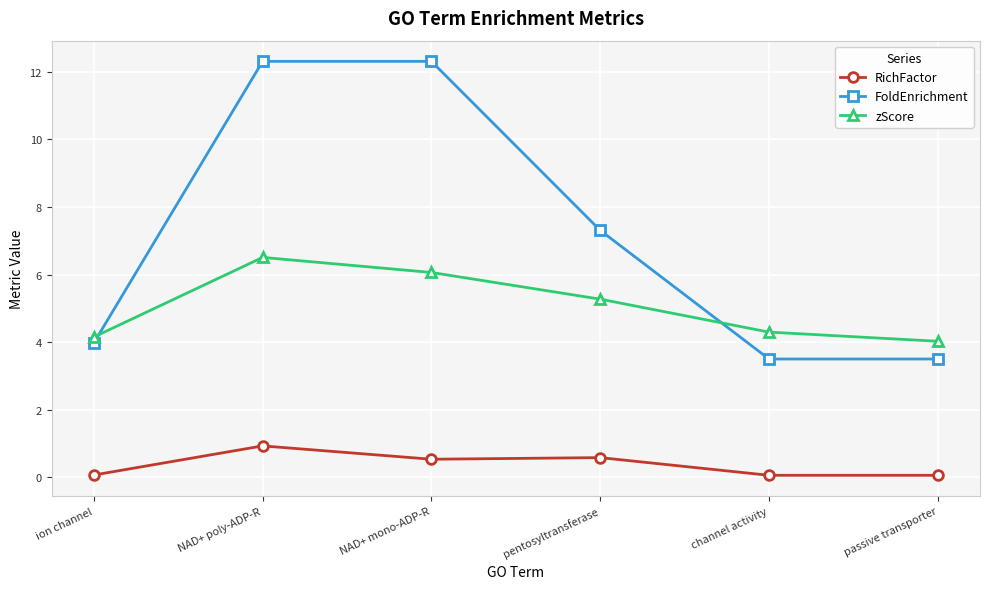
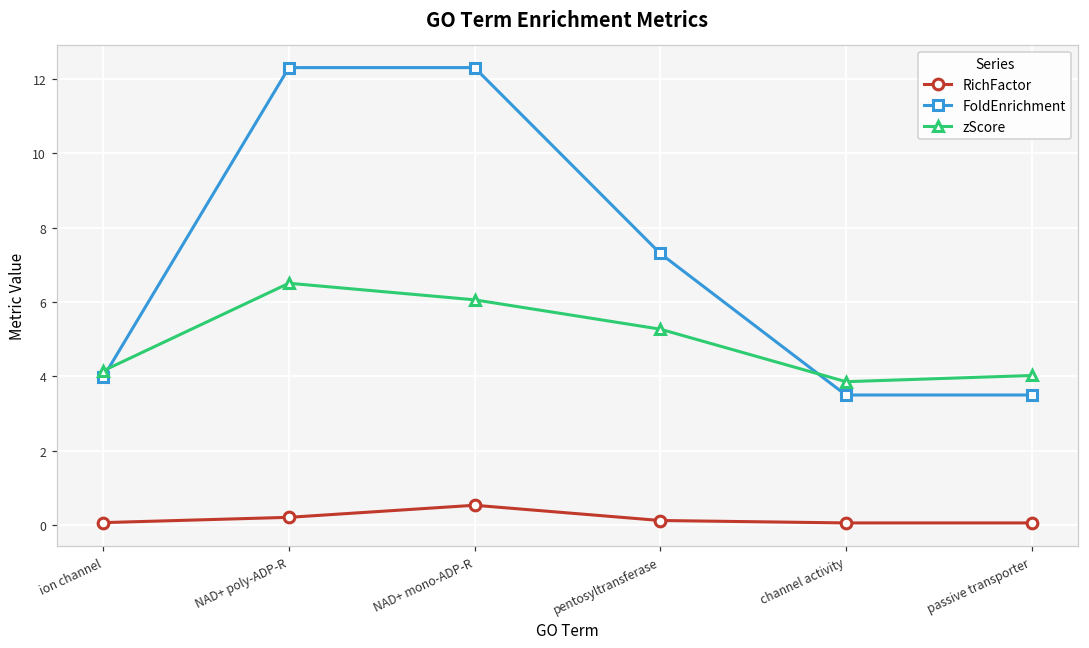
  {
    "RichFactor": {
      "ion channel": 0.1,
-     "NAD+ poly-ADP-R": 0.9,
+     "NAD+ poly-ADP-R": 0.2,
      "NAD+ mono-ADP-R": 0.5,
-     "pentosyltransferase": 0.6,
+     "pentosyltransferase": 0.1,
      "channel activity": 0.1,
      "passive transporter": 0.1
    },
    "FoldEnrichment": {
      "ion channel": 4.0,
      "NAD+ poly-ADP-R": 12.3,
      "NAD+ mono-ADP-R": 12.3,
      "pentosyltransferase": 7.3,
      "channel activity": 3.5,
      "passive transporter": 3.5
    },
    "zScore": {
      "ion channel": 4.2,
      "NAD+ poly-ADP-R": 6.5,
      "NAD+ mono-ADP-R": 6.1,
      "pentosyltransferase": 5.3,
-     "channel activity": 4.3,
+     "channel activity": 3.9,
      "passive transporter": 4.0
    }
  }
